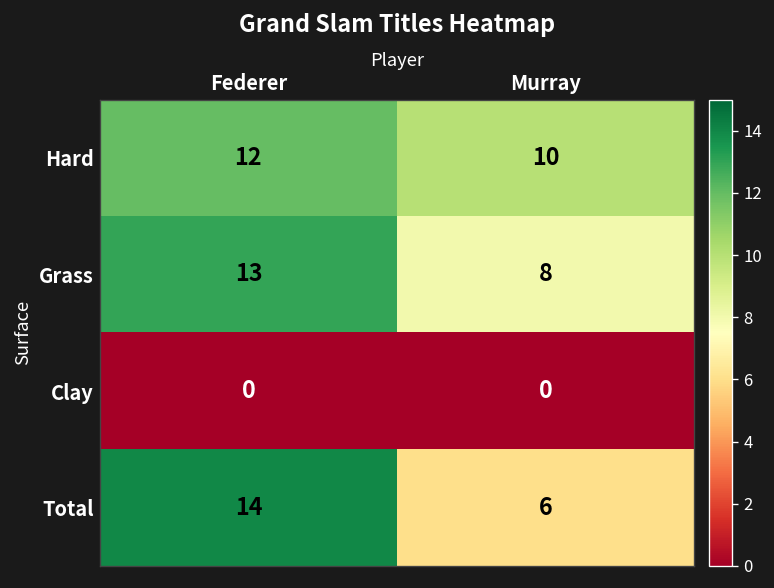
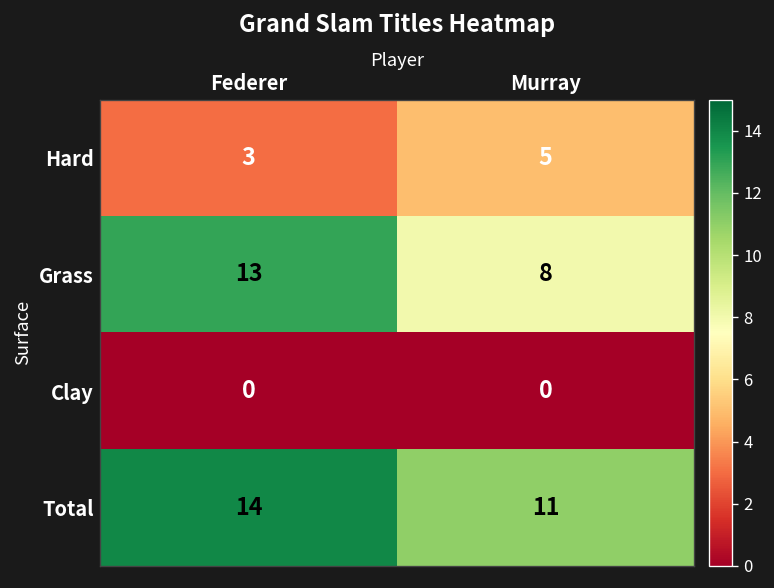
  {
    "Hard": {
-     "Federer": 12,
-     "Murray": 10
+     "Federer": 3,
+     "Murray": 5
    },
    "Grass": {
      "Federer": 13,
      "Murray": 8
    },
    "Clay": {
      "Federer": 0,
      "Murray": 0
    },
    "Total": {
      "Federer": 14,
-     "Murray": 6
+     "Murray": 11
    }
  }
